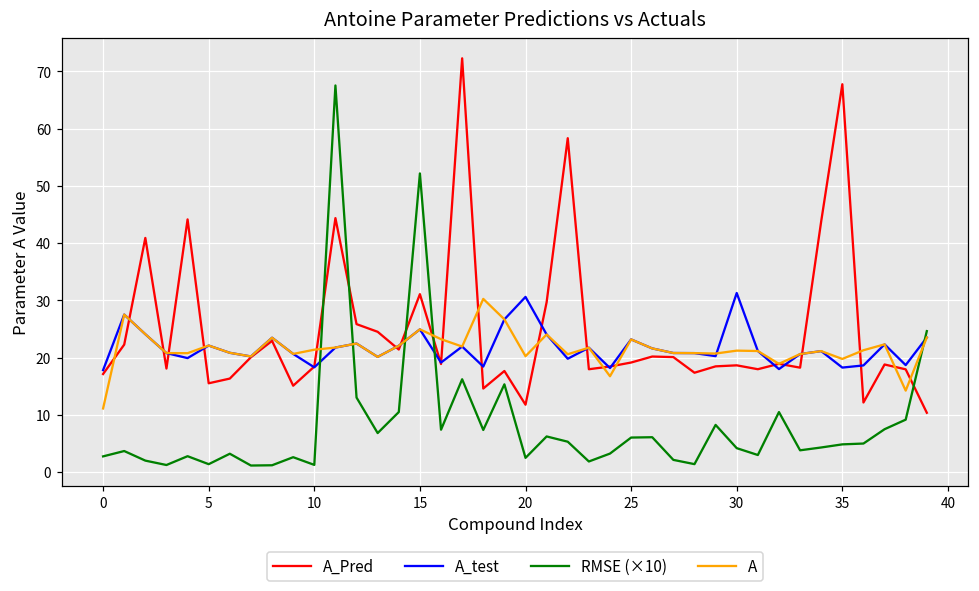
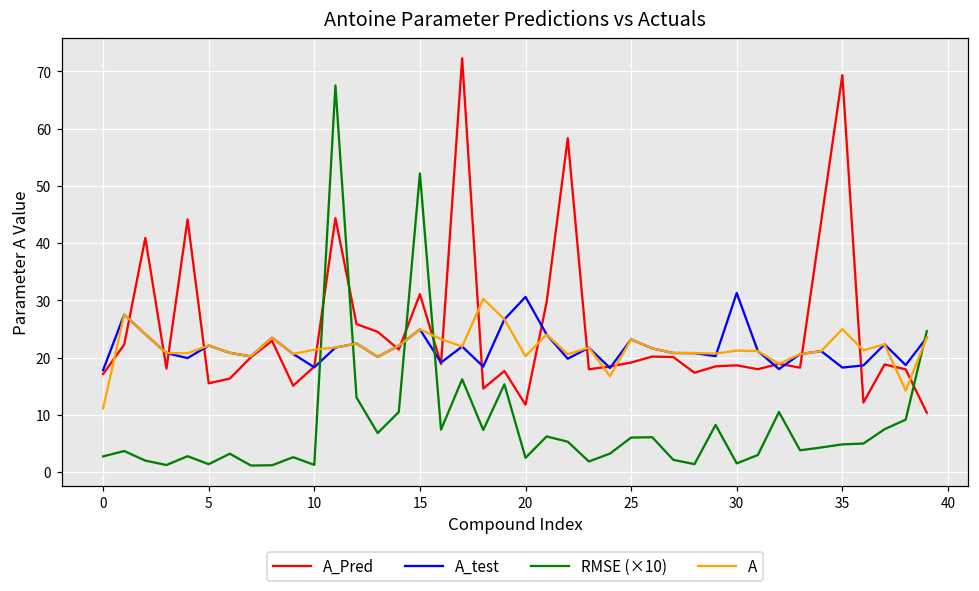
  {
    "A_Pred": {
      "0": 17,
      "5": 16,
      "15": 31,
      "20": 12,
      "25": 19,
      "30": 19,
-     "35": 68
+     "35": 69
    },
    "A_test": {
      "0": 18,
      "20": 31,
      "30": 31,
      "35": 18
    },
    "RMSE (×10)": {
      "0": 3,
      "5": 1,
      "10": 1,
      "15": 52,
      "20": 3,
      "25": 6,
-     "30": 4,
+     "30": 2,
      "35": 5
    },
    "A": {
      "0": 11,
      "10": 21,
      "20": 20,
      "30": 21,
-     "35": 20
+     "35": 25
    }
  }
